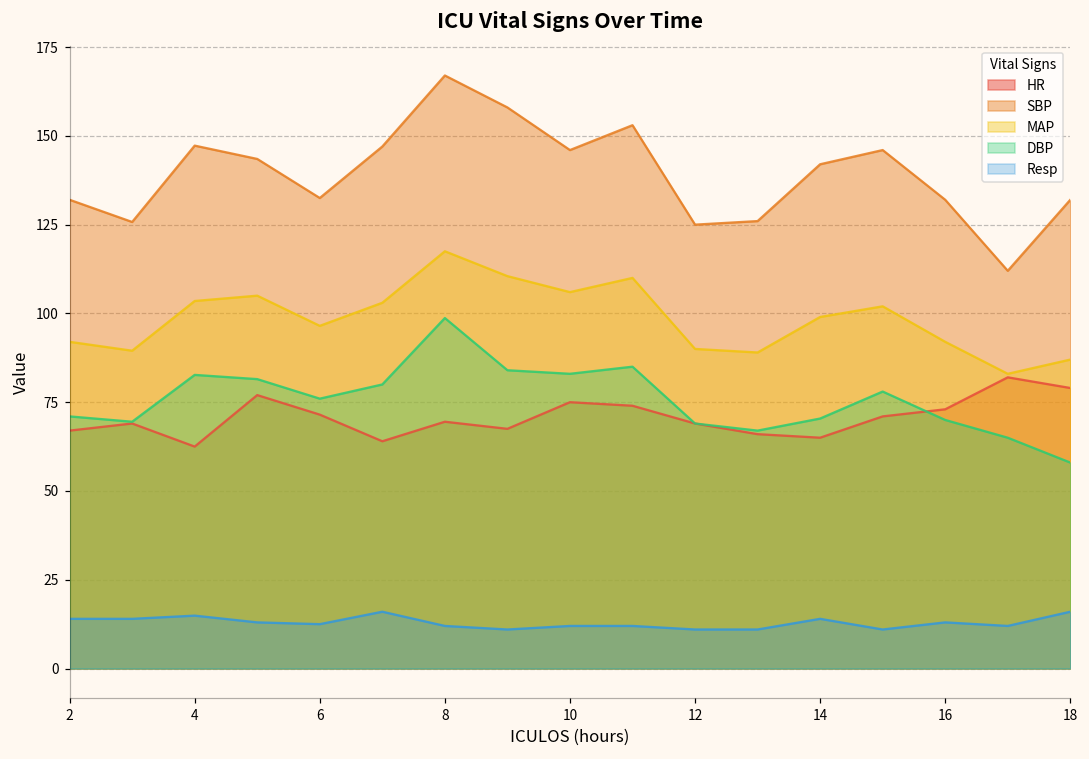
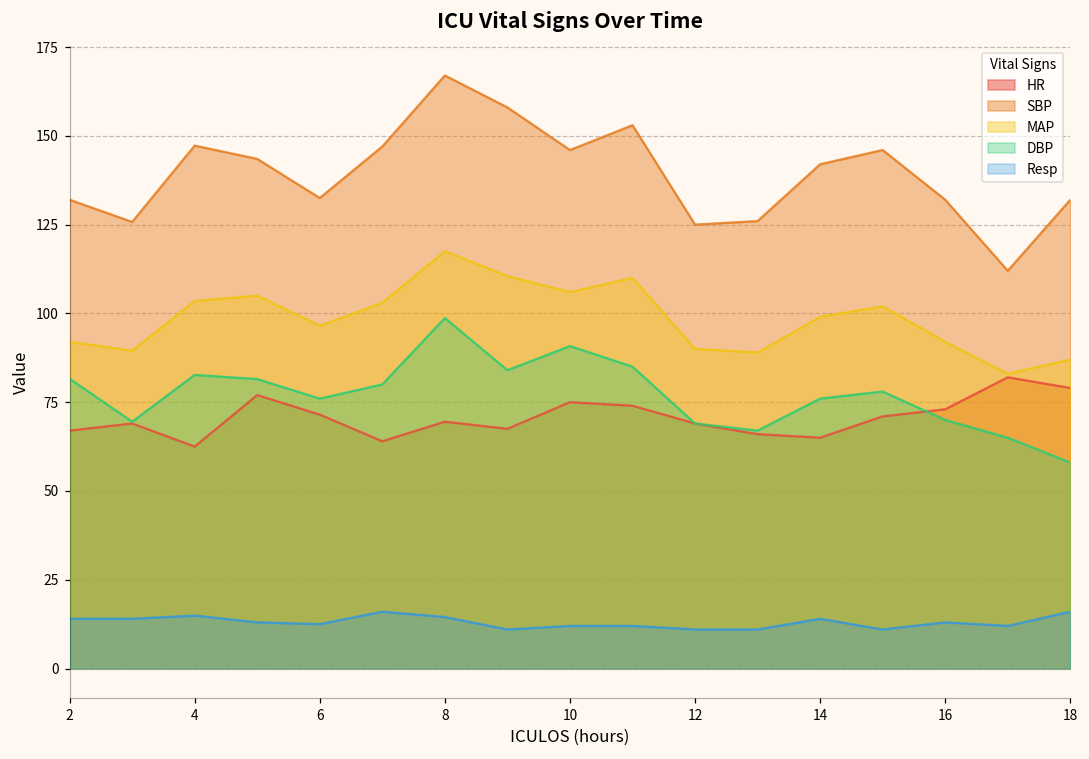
  {
    "DBP": {
-     "2": 71,
+     "2": 82,
      "4": 83,
      "6": 76,
      "8": 99,
-     "10": 83,
-     "14": 70,
+     "10": 91,
+     "14": 76,
      "16": 70,
      "18": 58
    },
    "Resp": {
      "2": 14,
      "4": 15,
      "6": 13,
-     "8": 12,
+     "8": 15,
      "10": 12,
      "12": 11,
      "14": 14,
      "16": 13,
      "18": 16
    }
  }
